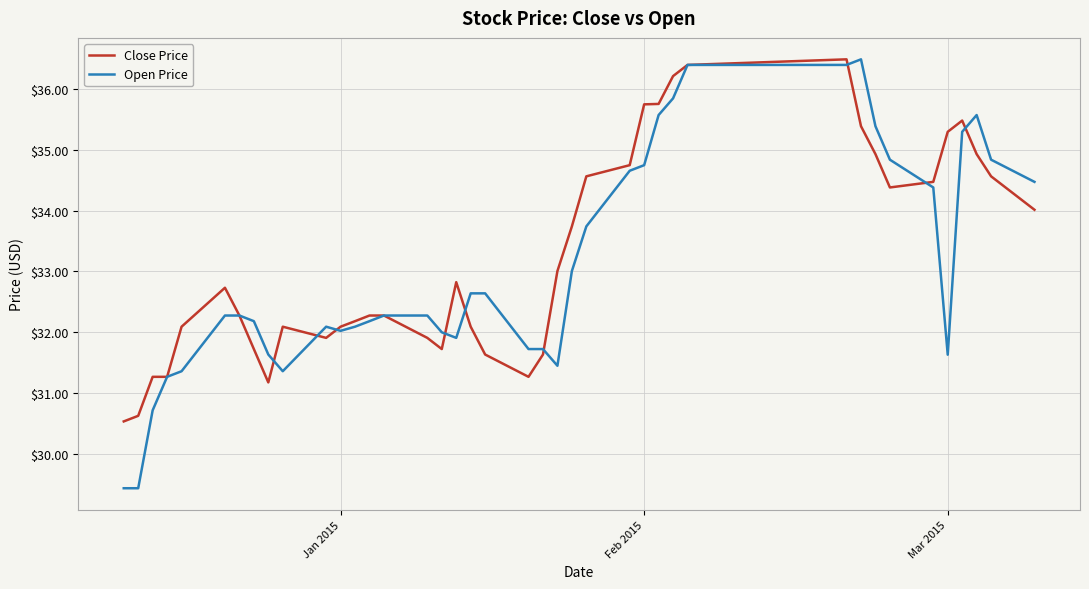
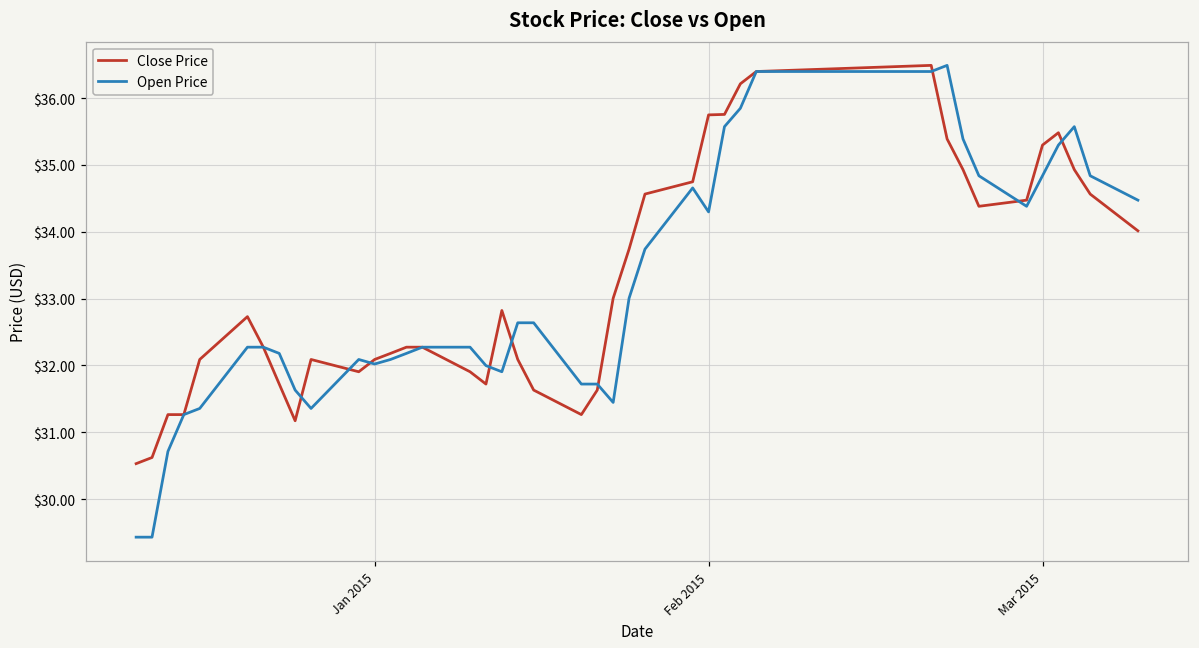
  {
    "Close Price": {
      "Jan 2015": "$32.1",
      "Feb 2015": "$35.7",
      "Mar 2015": "$35.3"
    },
    "Open Price": {
      "Jan 2015": "$32.0",
-     "Feb 2015": "$34.7",
-     "Mar 2015": "$31.6"
+     "Feb 2015": "$34.3",
+     "Mar 2015": "$34.8"
    }
  }
